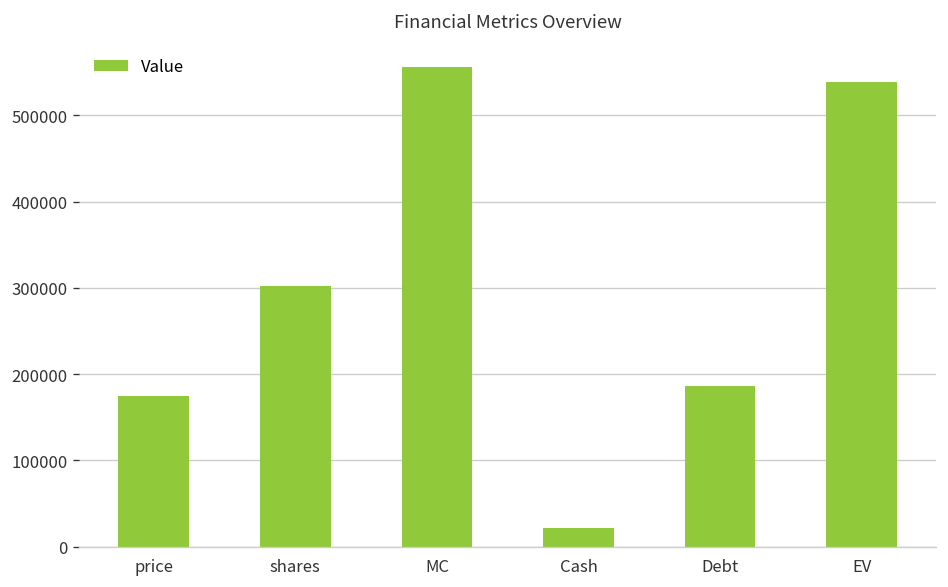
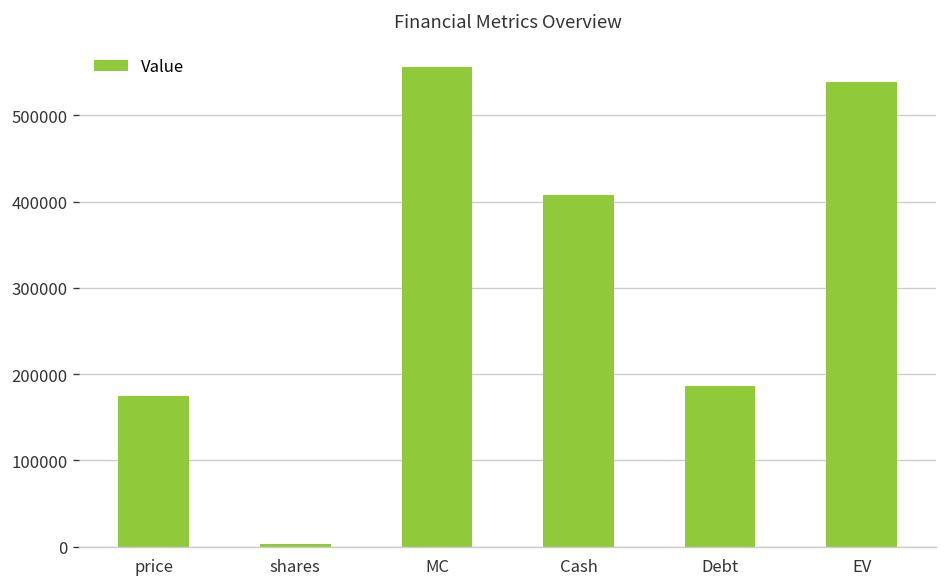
  {
    "price": 170000,
-   "shares": 300000,
+   "shares": 0,
    "MC": 560000,
-   "Cash": 20000,
+   "Cash": 410000,
    "Debt": 190000,
    "EV": 540000
  }
